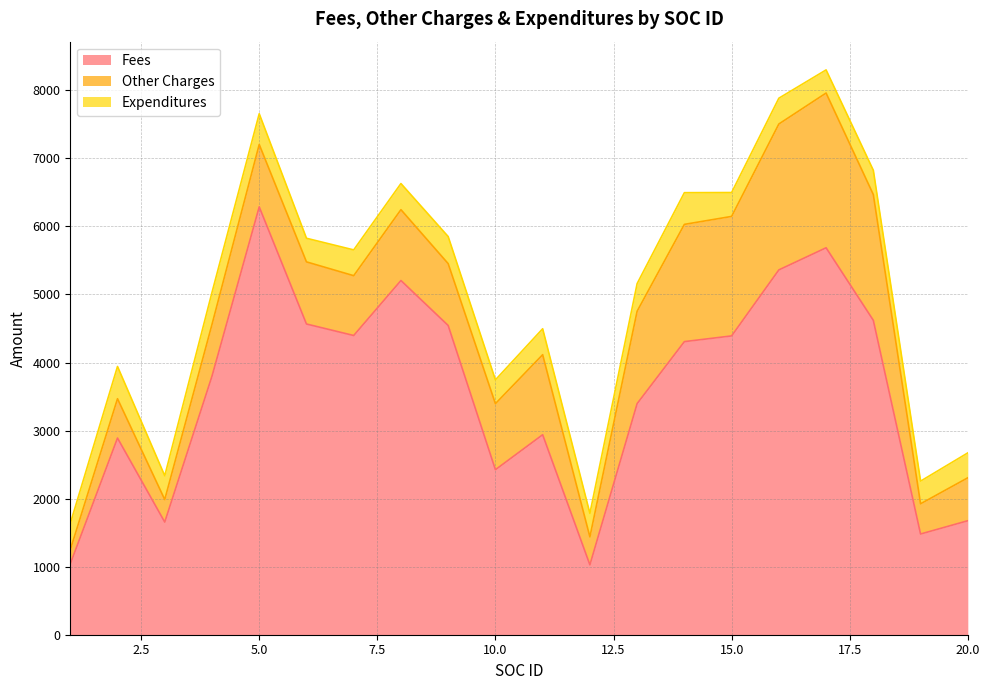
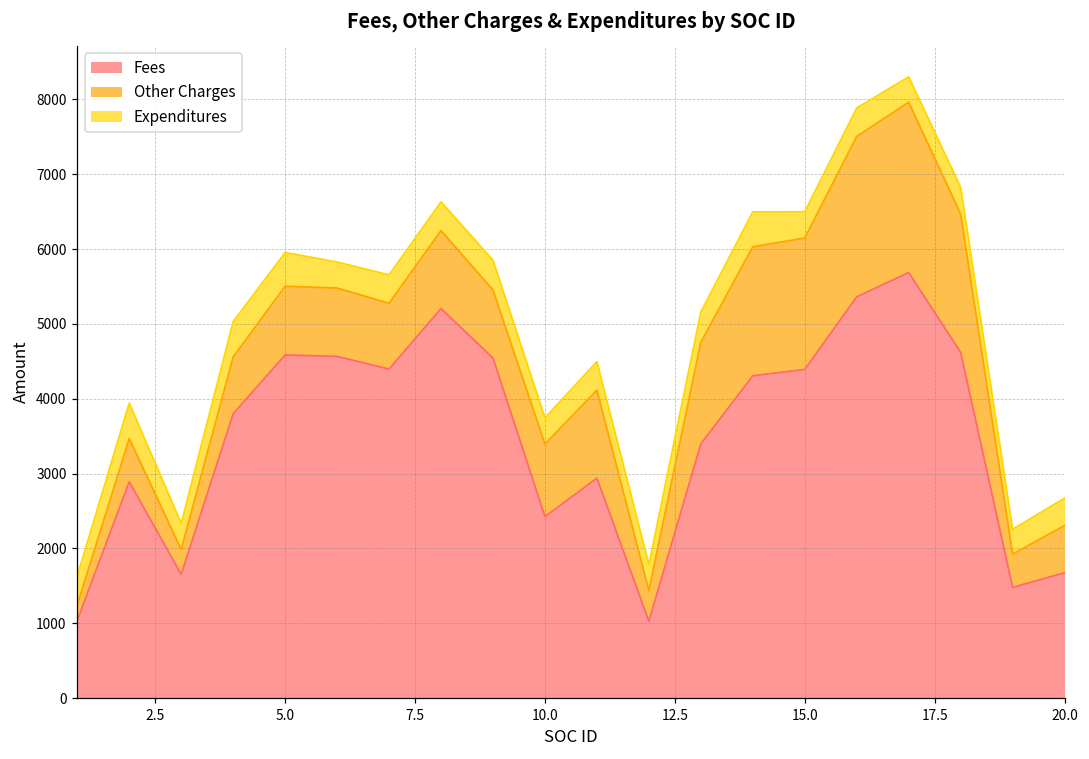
  {
    "Fees": {
-     "5.0": 6300,
+     "5.0": 4600,
      "10.0": 2400,
      "15.0": 4400,
      "20.0": 1700
    }
  }
